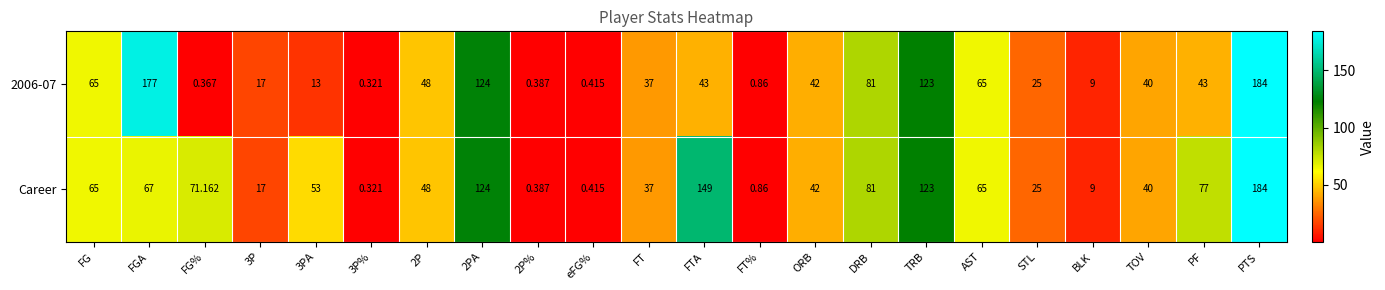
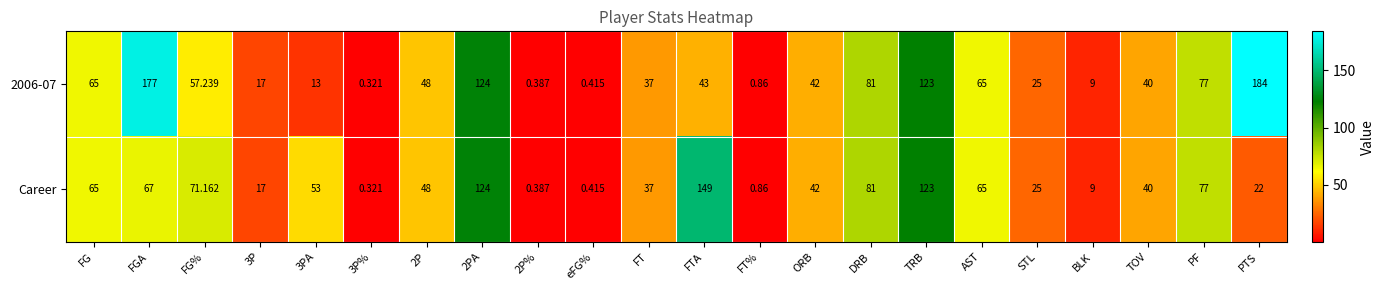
  {
    "2006-07": {
      "FG": 65,
      "FGA": 177,
-     "FG%": 0.367,
+     "FG%": 57.239,
      "3P": 17,
      "3PA": 13,
      "3P%": 0.321,
      "2P": 48,
      "2PA": 124,
      "2P%": 0.387,
      "eFG%": 0.415,
      "FT": 37,
      "FTA": 43,
      "FT%": 0.86,
      "ORB": 42,
      "DRB": 81,
      "TRB": 123,
      "AST": 65,
      "STL": 25,
      "BLK": 9,
      "TOV": 40,
-     "PF": 43,
+     "PF": 77,
      "PTS": 184
    },
    "Career": {
      "FG": 65,
      "FGA": 67,
      "FG%": 71.162,
      "3P": 17,
      "3PA": 53,
      "3P%": 0.321,
      "2P": 48,
      "2PA": 124,
      "2P%": 0.387,
      "eFG%": 0.415,
      "FT": 37,
      "FTA": 149,
      "FT%": 0.86,
      "ORB": 42,
      "DRB": 81,
      "TRB": 123,
      "AST": 65,
      "STL": 25,
      "BLK": 9,
      "TOV": 40,
      "PF": 77,
-     "PTS": 184
+     "PTS": 22
    }
  }
